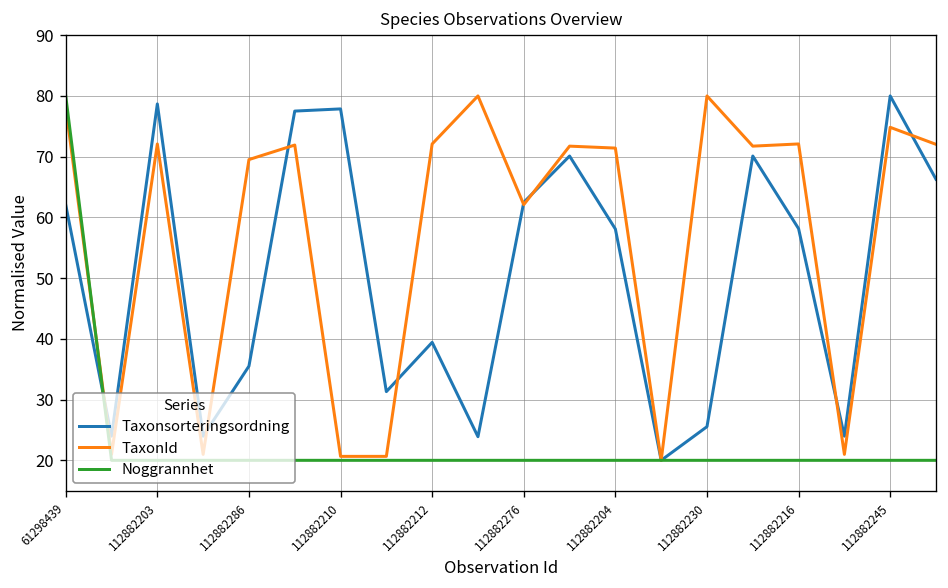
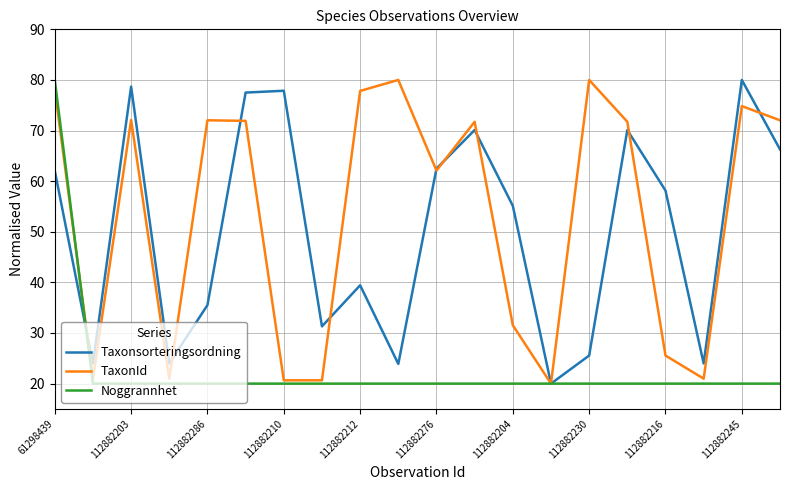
  {
    "Taxonsorteringsordning": {
      "61298439": 62,
      "112882203": 79,
      "112882286": 36,
      "112882210": 78,
      "112882212": 39,
-     "112882204": 58,
+     "112882204": 55,
      "112882230": 26,
      "112882216": 58,
      "112882245": 80
    },
    "TaxonId": {
      "61298439": 78,
      "112882203": 72,
-     "112882286": 70,
+     "112882286": 72,
      "112882210": 21,
-     "112882212": 72,
-     "112882204": 71,
+     "112882212": 78,
+     "112882204": 32,
      "112882230": 80,
-     "112882216": 72,
+     "112882216": 26,
      "112882245": 75
    },
    "Noggrannhet": {
      "61298439": 80,
      "112882210": 20,
      "112882212": 20,
      "112882276": 20,
      "112882204": 20,
      "112882230": 20,
      "112882216": 20,
      "112882245": 20
    }
  }
